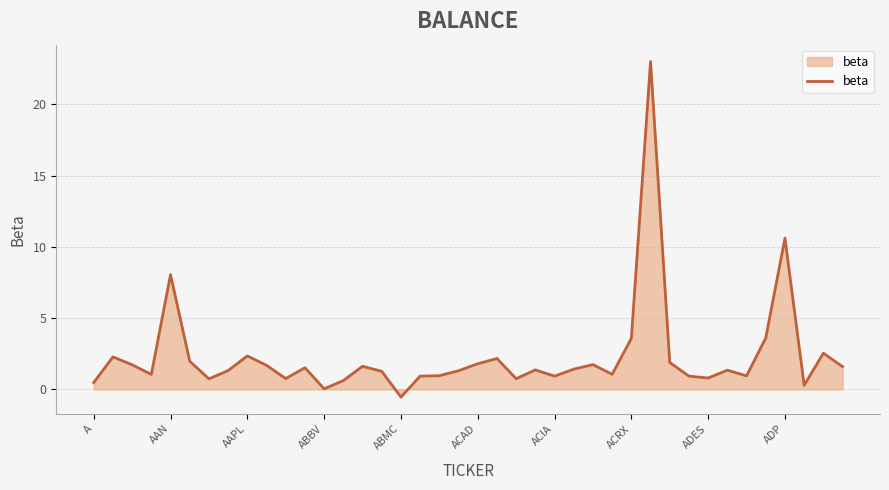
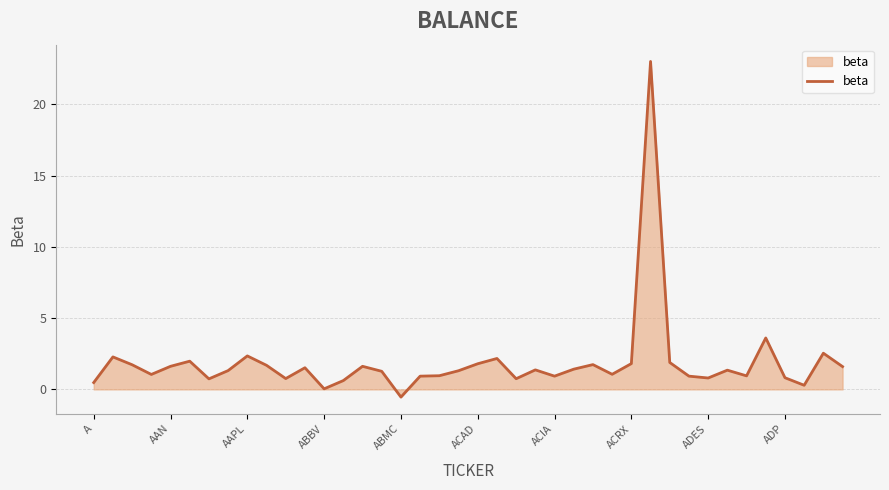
  {
    "beta": {
-     "AAN": 8.1,
-     "ACRX": 3.6,
-     "ADP": 10.6
+     "AAN": 1.6,
+     "ACRX": 1.8,
+     "ADP": 0.8
    }
  }
